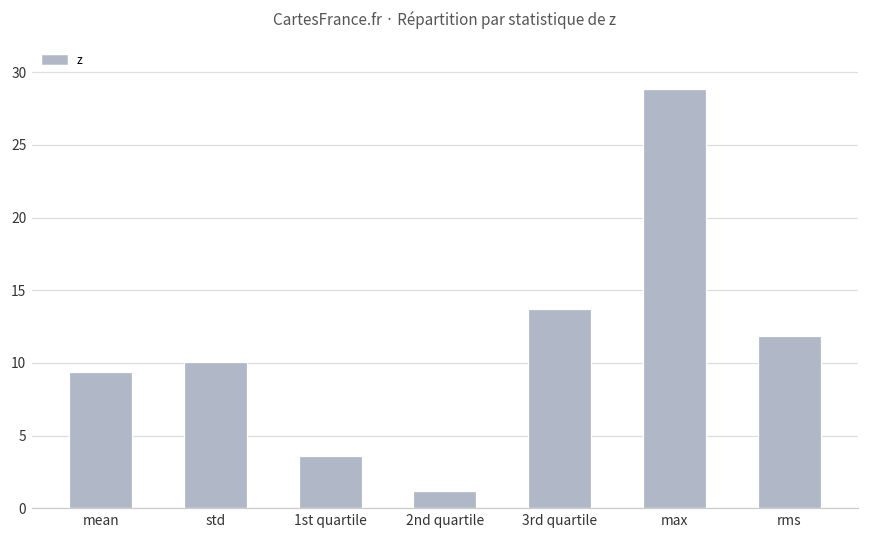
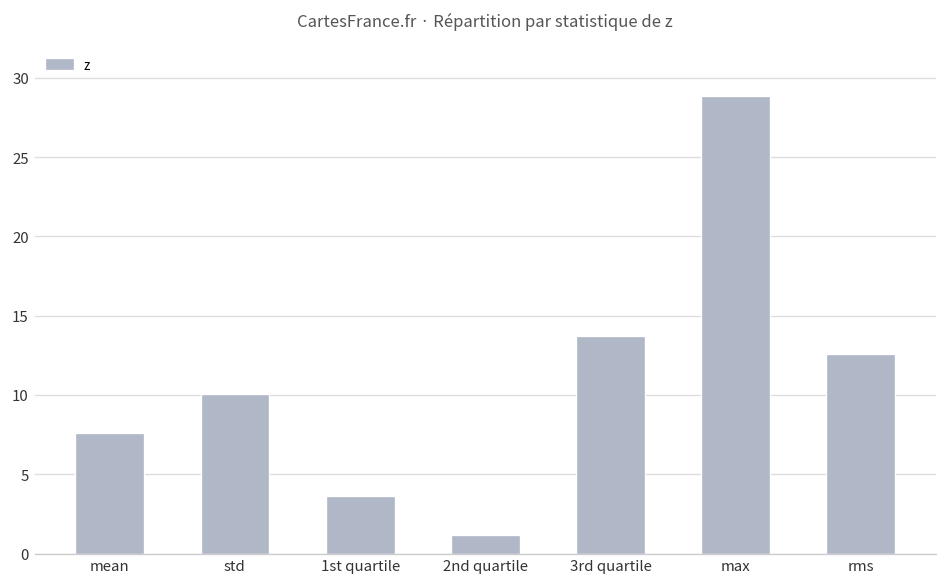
  {
-   "mean": 9.4,
+   "mean": 7.6,
    "std": 10.0,
    "1st quartile": 3.6,
    "2nd quartile": 1.2,
    "3rd quartile": 13.7,
    "max": 28.9,
-   "rms": 11.8
+   "rms": 12.6
  }
